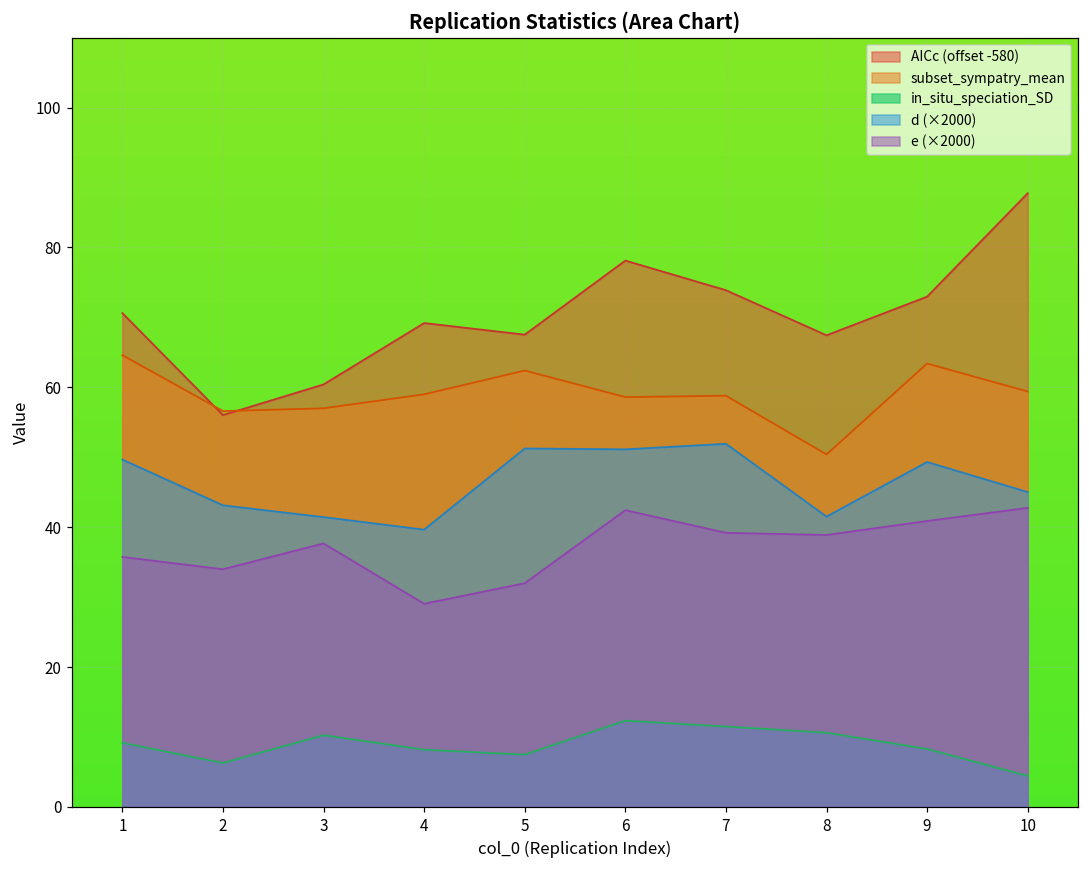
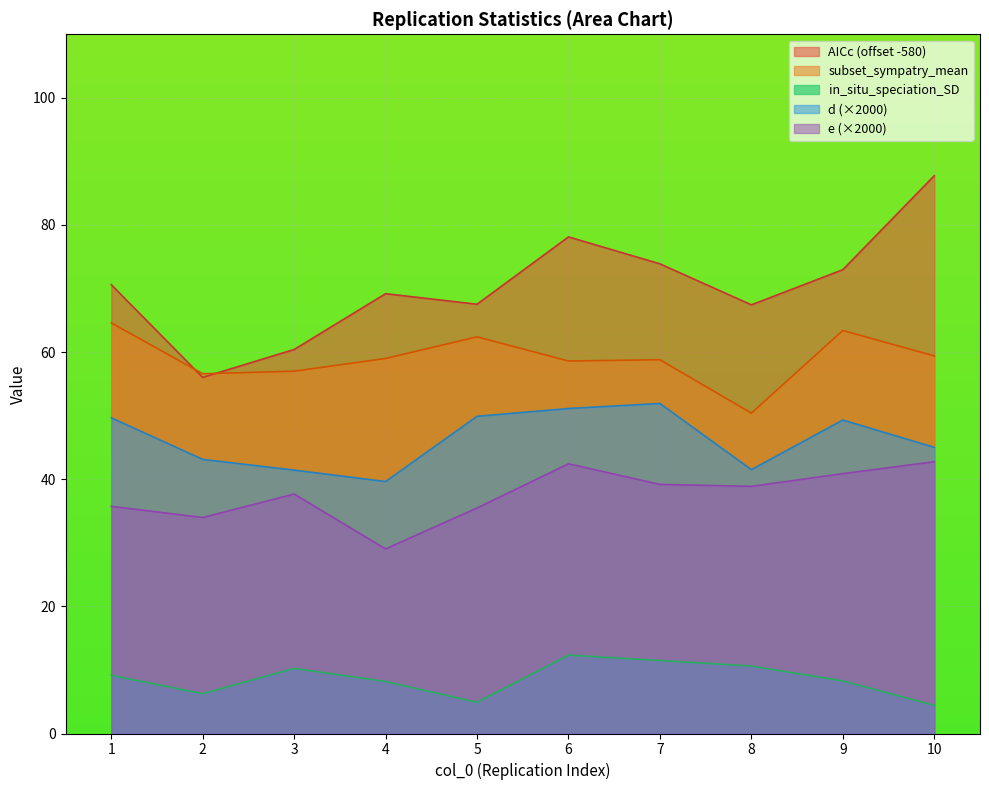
  {
    "in_situ_speciation_SD": {
      "1": 9,
      "2": 6,
      "3": 10,
      "4": 8,
-     "5": 7,
+     "5": 5,
      "6": 12,
      "7": 11,
      "8": 11,
      "9": 8,
      "10": 4
    },
    "d (×2000)": {
      "1": 50,
      "2": 43,
      "3": 41,
      "4": 40,
-     "5": 51,
+     "5": 50,
      "6": 51,
      "7": 52,
      "8": 42,
      "9": 49,
      "10": 45
    },
    "e (×2000)": {
      "1": 36,
      "2": 34,
      "3": 38,
      "4": 29,
-     "5": 32,
+     "5": 35,
      "6": 42,
      "7": 39,
      "8": 39,
      "9": 41,
      "10": 43
    }
  }
